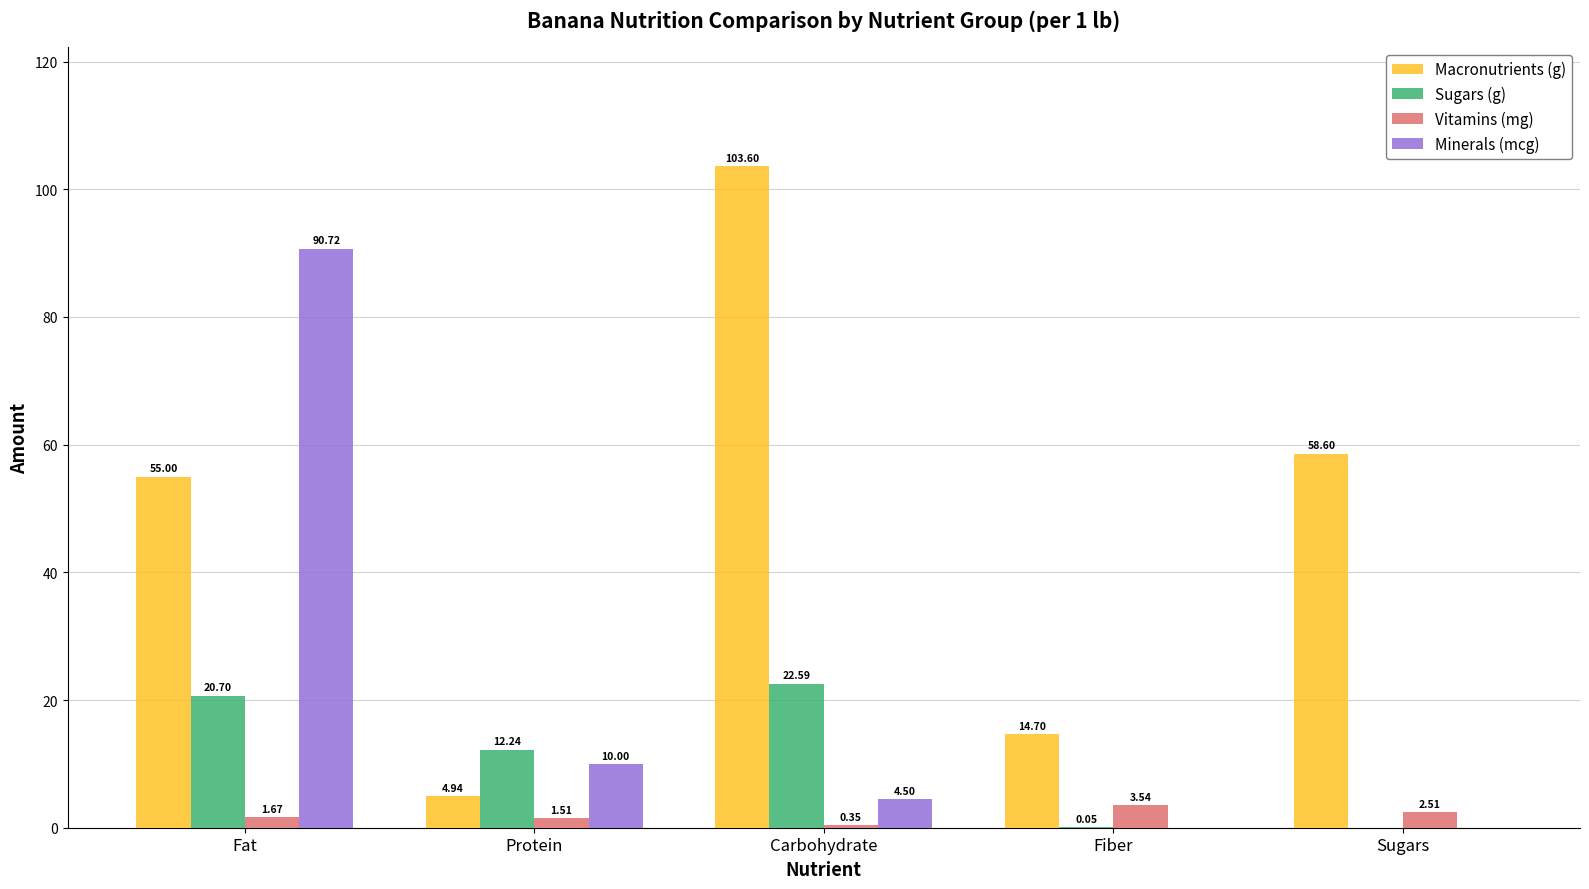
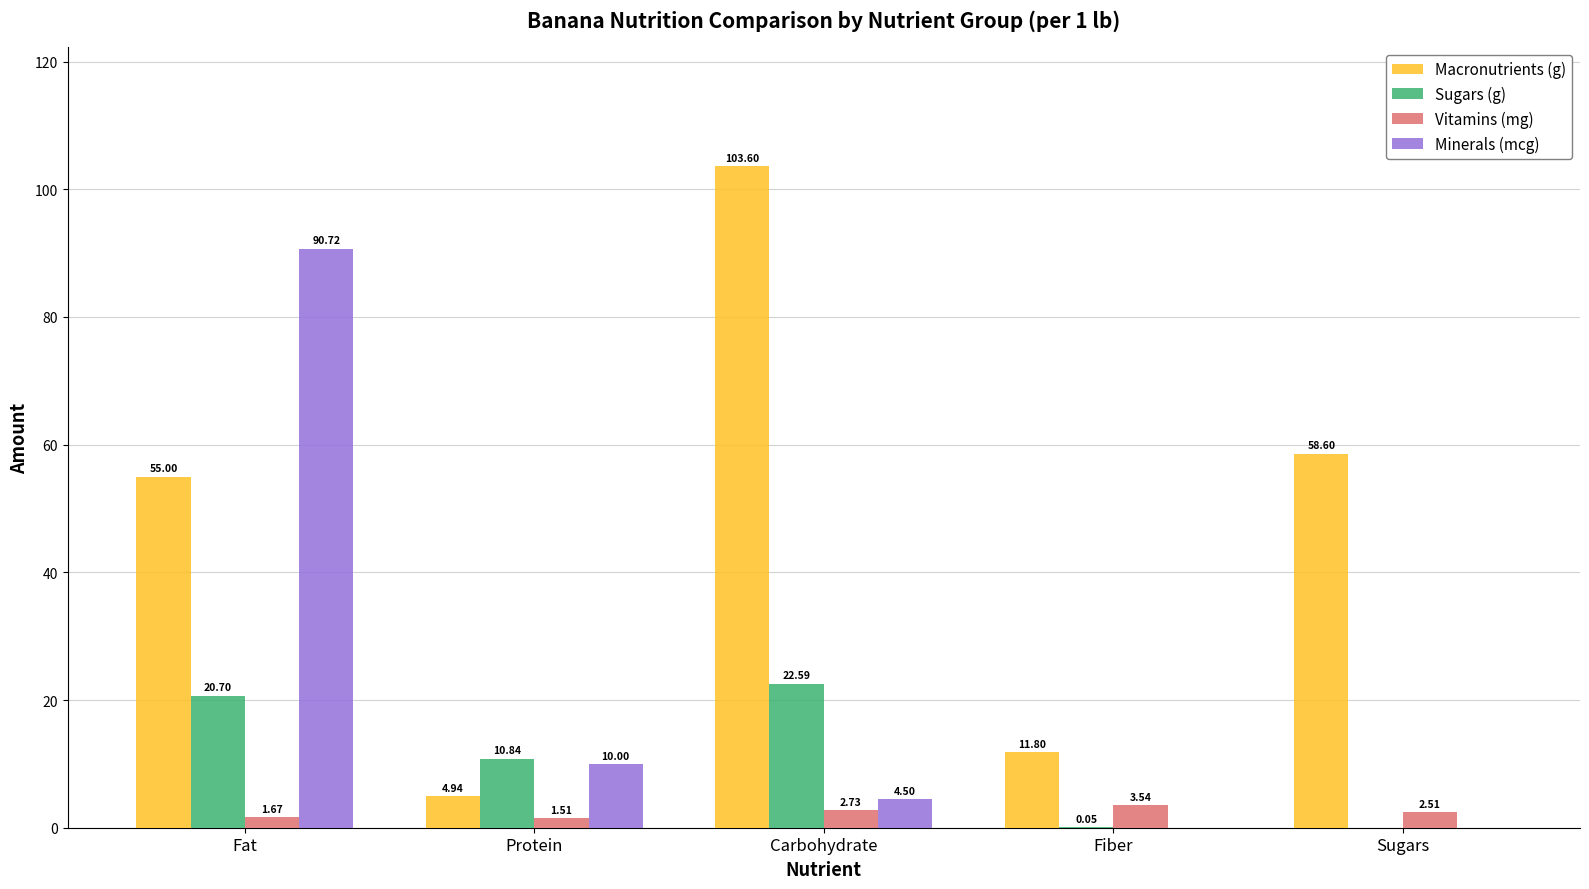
  {
    "Macronutrients (g)": {
      "Fat": 55.00,
      "Protein": 4.94,
      "Carbohydrate": 103.60,
-     "Fiber": 14.70,
+     "Fiber": 11.80,
      "Sugars": 58.60
    },
    "Sugars (g)": {
      "Fat": 20.70,
-     "Protein": 12.24,
+     "Protein": 10.84,
      "Carbohydrate": 22.59,
      "Fiber": 0.05
    },
    "Vitamins (mg)": {
      "Fat": 1.67,
      "Protein": 1.51,
-     "Carbohydrate": 0.35,
+     "Carbohydrate": 2.73,
      "Fiber": 3.54,
      "Sugars": 2.51
    },
    "Minerals (mcg)": {
      "Fat": 90.72,
      "Protein": 10.00,
      "Carbohydrate": 4.50
    }
  }
